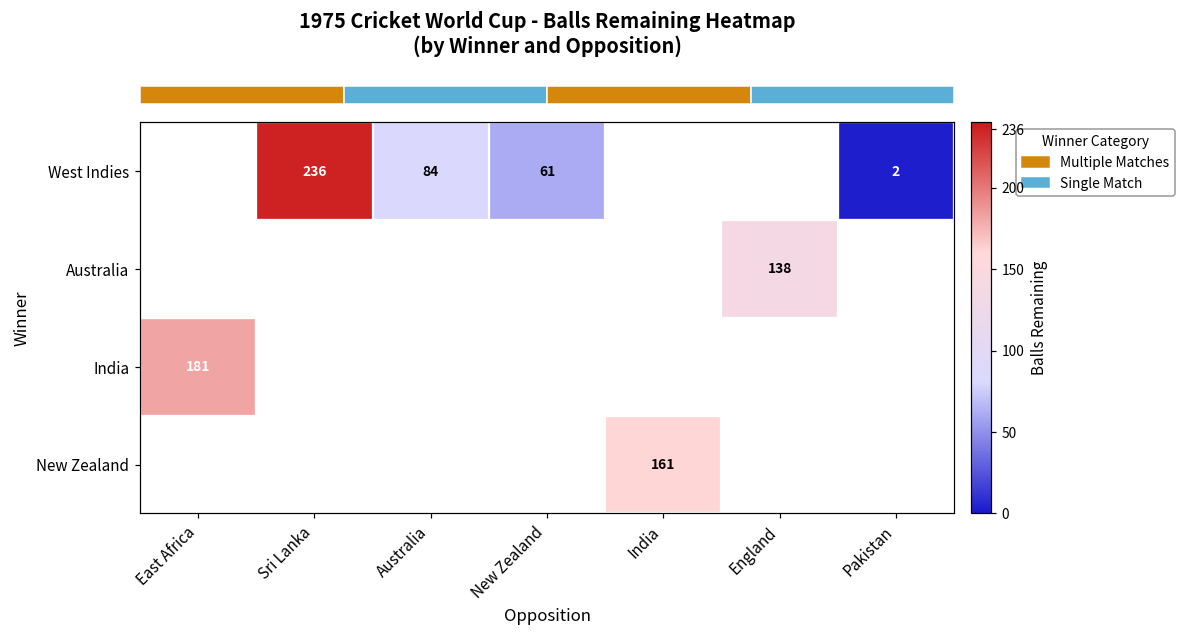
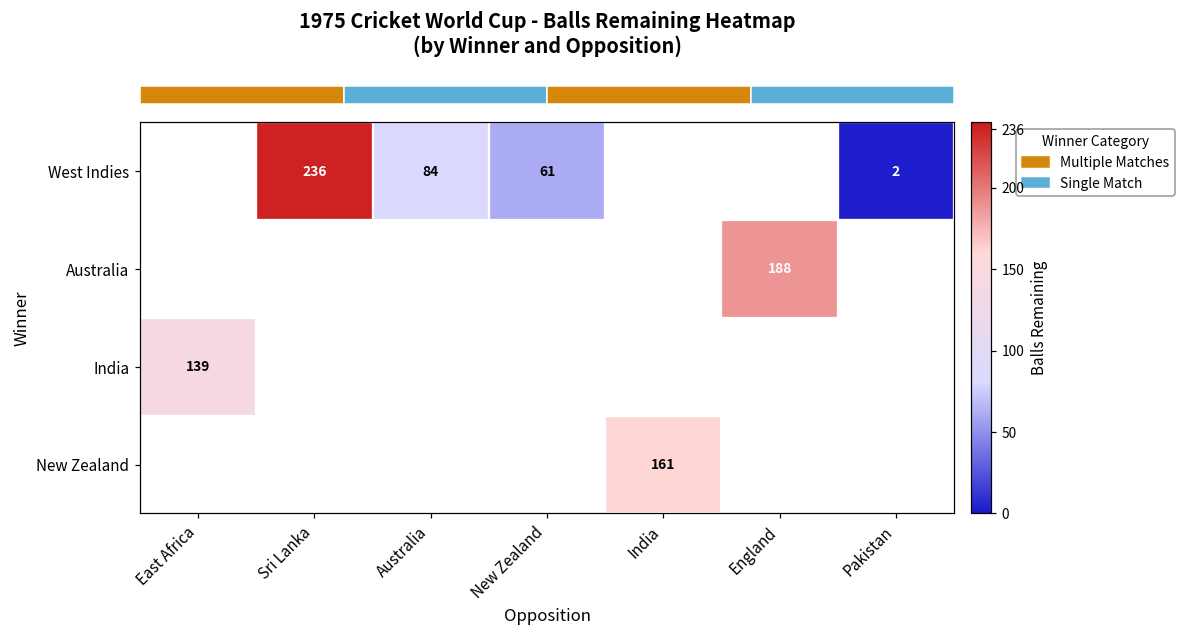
  {
    "West Indies": {
      "Sri Lanka": 236,
      "Australia": 84,
      "New Zealand": 61,
      "Pakistan": 2
    },
    "Australia": {
-     "England": 138
+     "England": 188
    },
    "India": {
-     "East Africa": 181
+     "East Africa": 139
    },
    "New Zealand": {
      "India": 161
    }
  }
